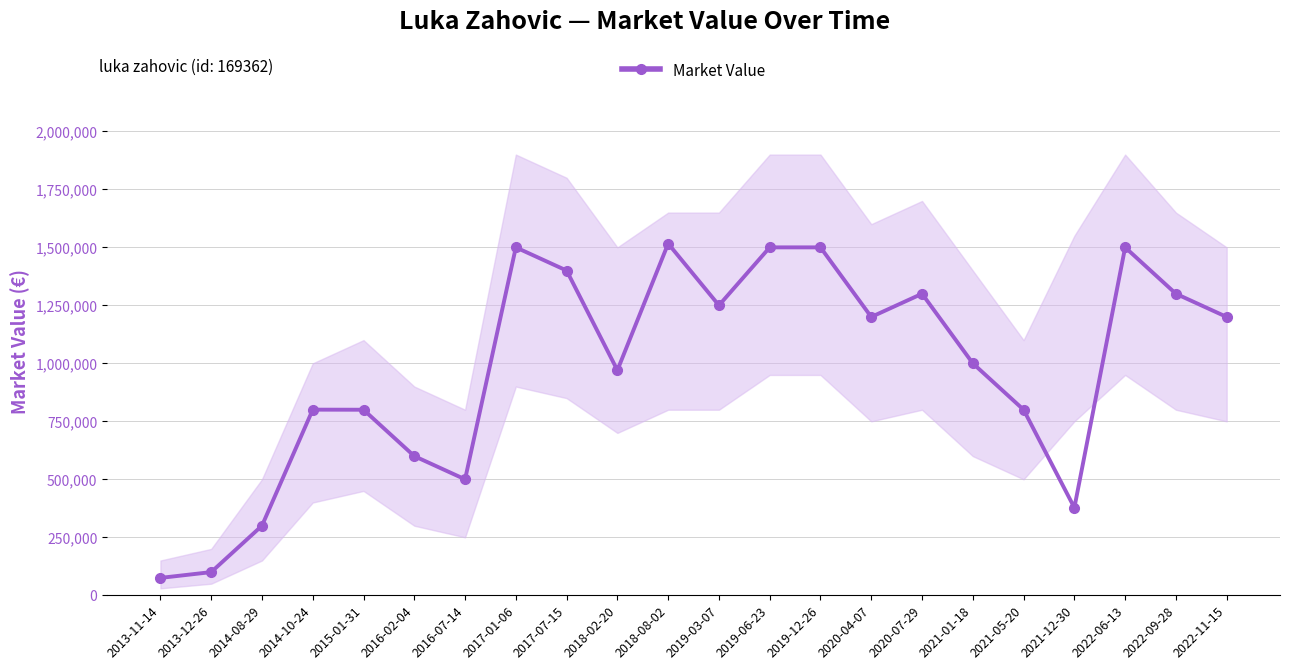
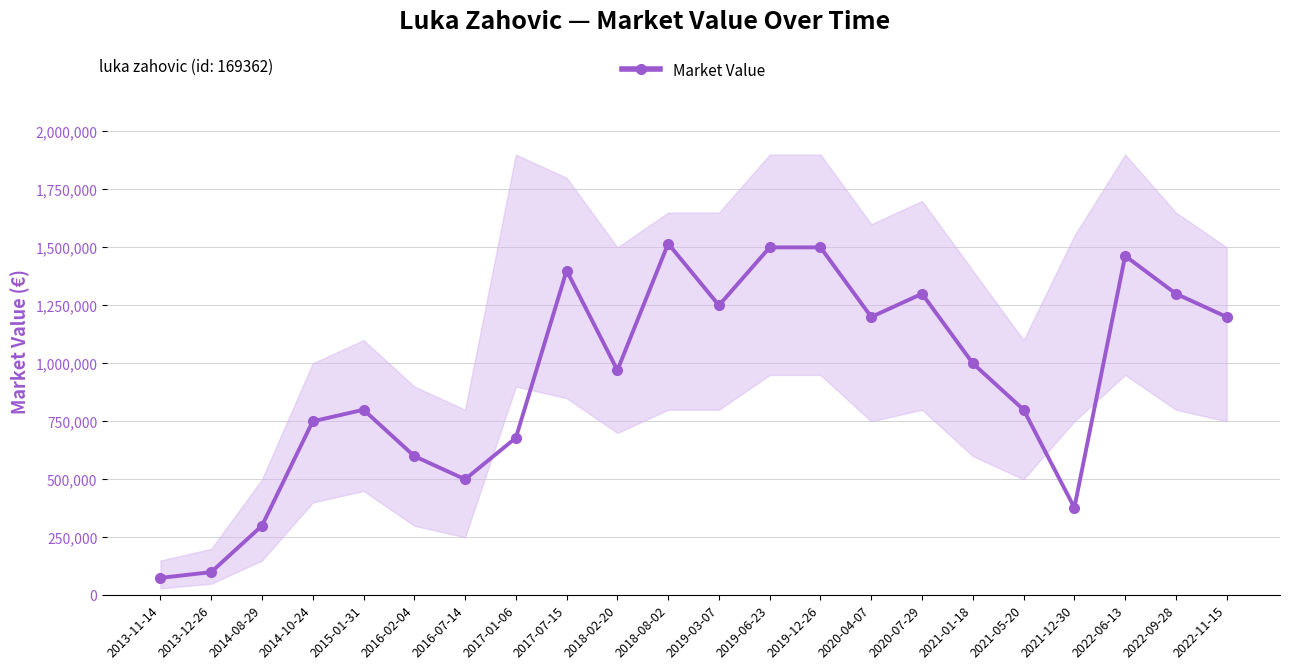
  {
    "Market Value": {
      "2013-11-14": "80,000",
      "2013-12-26": "100,000",
      "2014-08-29": "300,000",
-     "2014-10-24": "800,000",
+     "2014-10-24": "750,000",
      "2015-01-31": "800,000",
      "2016-02-04": "600,000",
      "2016-07-14": "500,000",
-     "2017-01-06": "1,500,000",
+     "2017-01-06": "680,000",
      "2017-07-15": "1,400,000",
      "2018-02-20": "970,000",
      "2018-08-02": "1,520,000",
      "2019-03-07": "1,250,000",
      "2019-06-23": "1,500,000",
      "2019-12-26": "1,500,000",
      "2020-04-07": "1,200,000",
      "2020-07-29": "1,300,000",
      "2021-01-18": "1,000,000",
      "2021-05-20": "800,000",
      "2021-12-30": "380,000",
-     "2022-06-13": "1,500,000",
+     "2022-06-13": "1,460,000",
      "2022-09-28": "1,300,000",
      "2022-11-15": "1,200,000"
    }
  }
